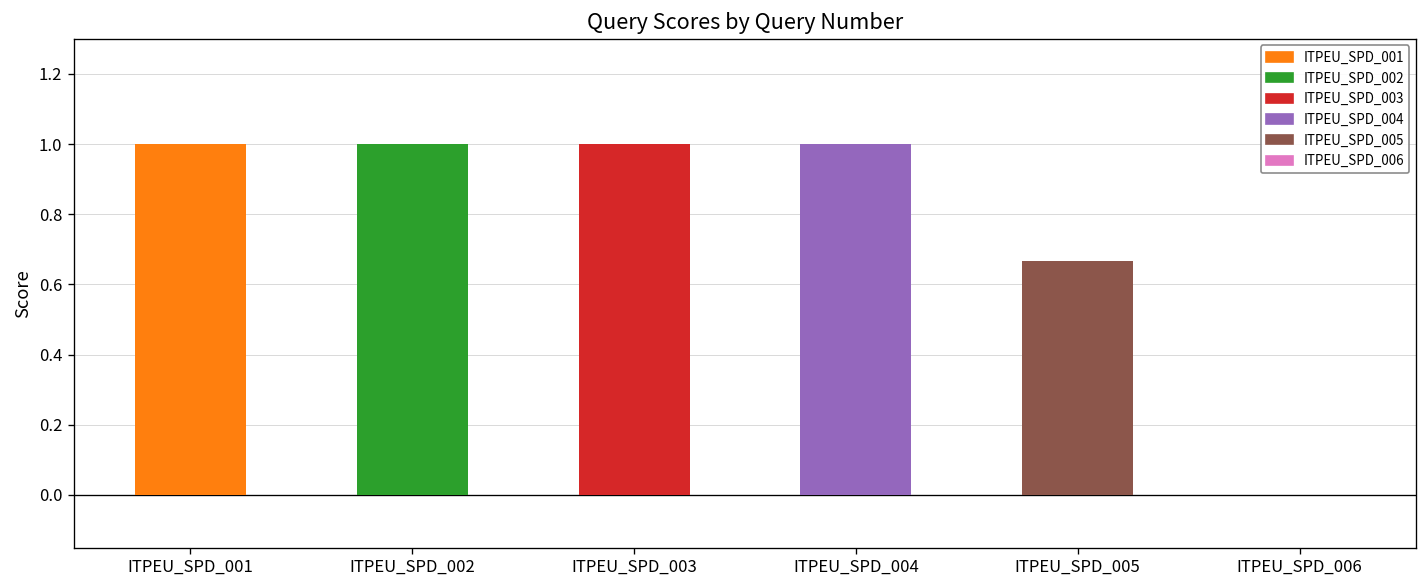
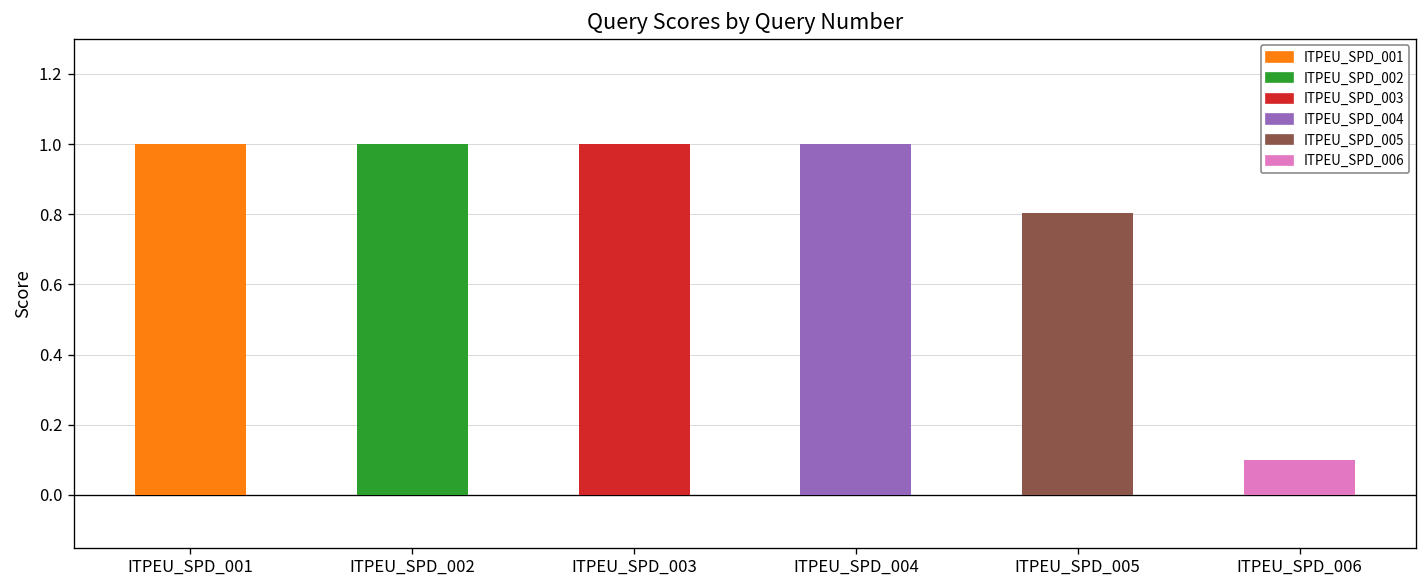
  {
    "ITPEU_SPD_001": 1.00,
    "ITPEU_SPD_002": 1.00,
    "ITPEU_SPD_003": 1.00,
    "ITPEU_SPD_004": 1.00,
-   "ITPEU_SPD_005": 0.67,
-   "ITPEU_SPD_006": 0.0
+   "ITPEU_SPD_005": 0.80,
+   "ITPEU_SPD_006": 0.1
  }
